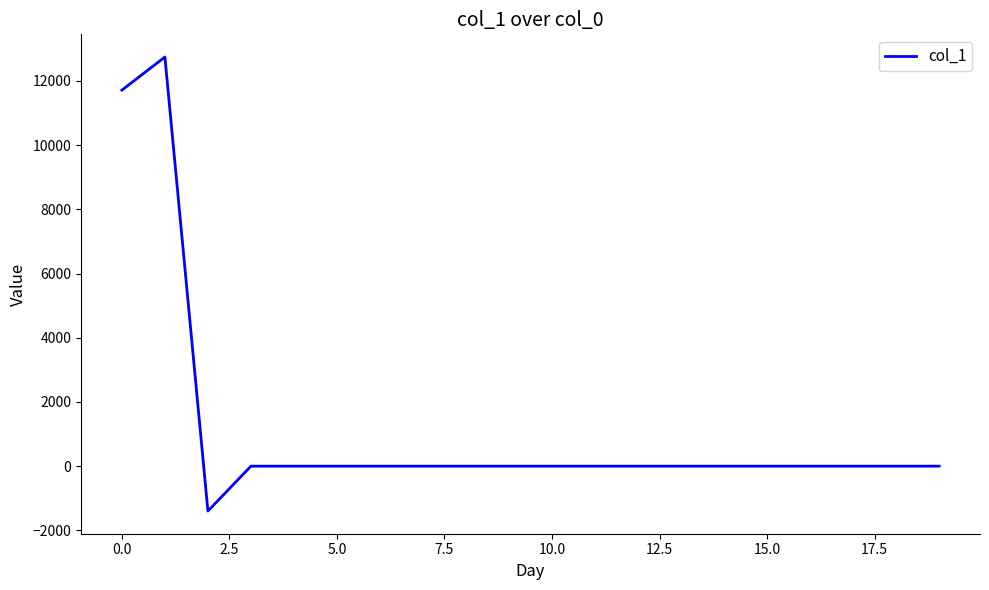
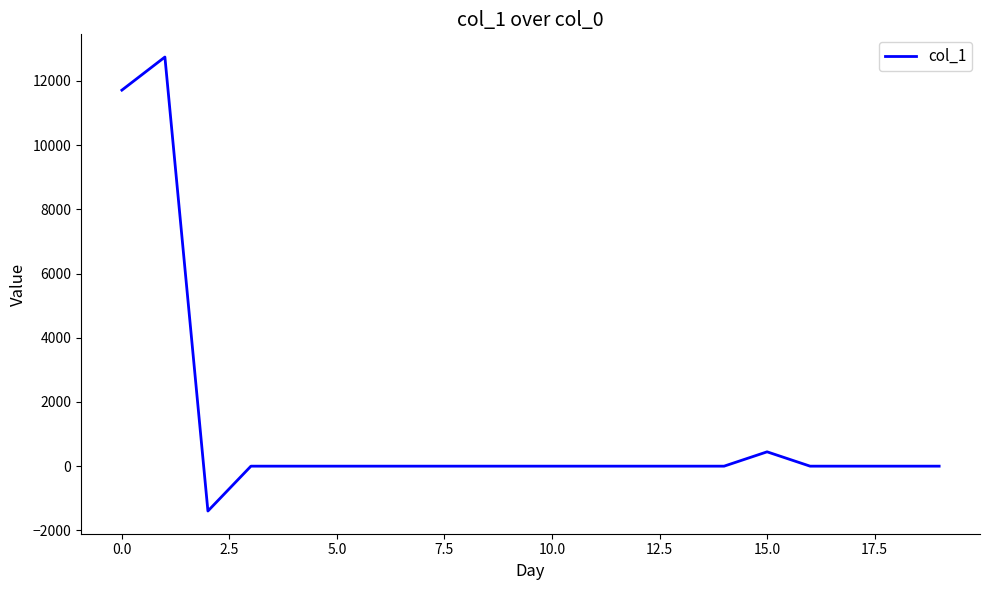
  {
    "0.0": 11700,
    "5.0": 0,
    "10.0": 0,
-   "15.0": 0
+   "15.0": 400
  }
